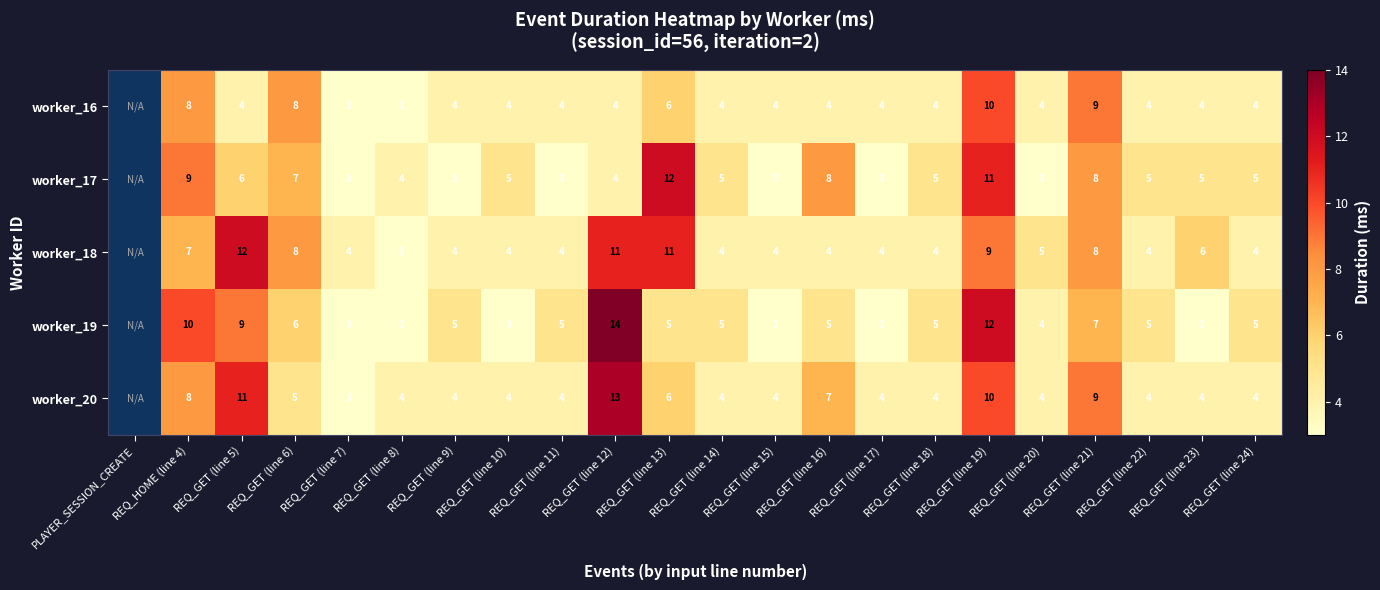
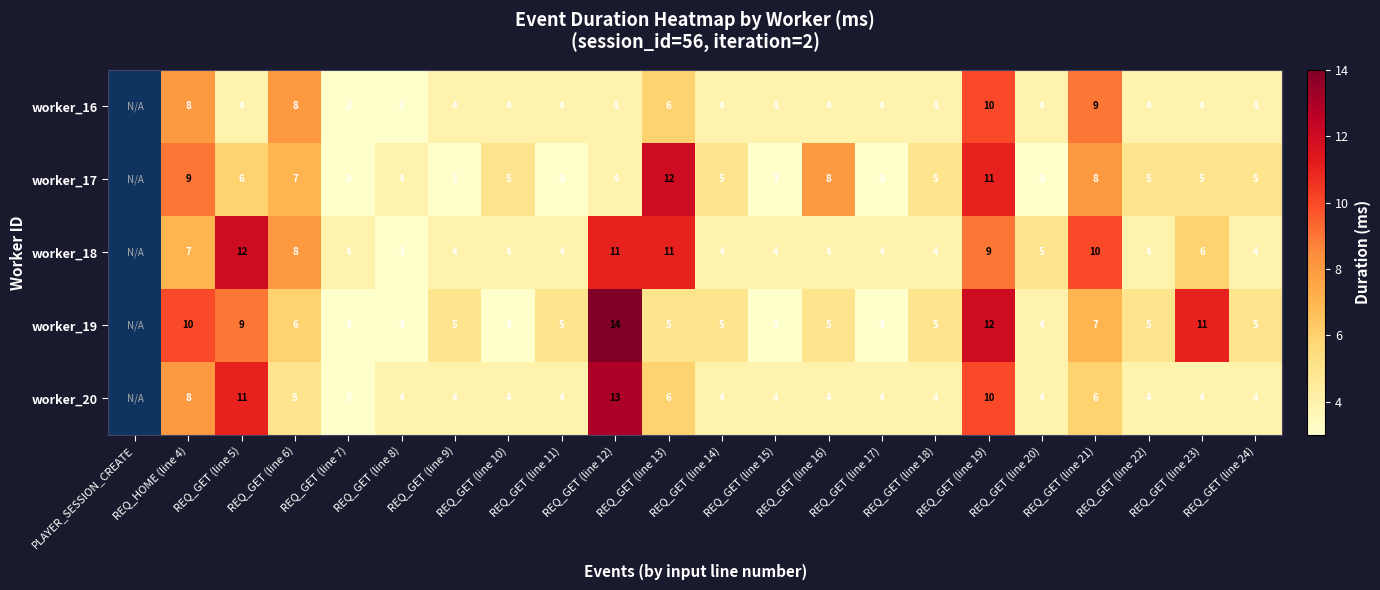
  {
    "worker_16": {
      "REQ_HOME (line 4)": 8,
      "REQ_GET (line 5)": 4,
      "REQ_GET (line 6)": 8,
      "REQ_GET (line 7)": 3,
      "REQ_GET (line 8)": 3,
      "REQ_GET (line 9)": 4,
      "REQ_GET (line 10)": 4,
      "REQ_GET (line 11)": 4,
      "REQ_GET (line 12)": 4,
      "REQ_GET (line 13)": 6,
      "REQ_GET (line 14)": 4,
      "REQ_GET (line 15)": 4,
      "REQ_GET (line 16)": 4,
      "REQ_GET (line 17)": 4,
      "REQ_GET (line 18)": 4,
      "REQ_GET (line 19)": 10,
      "REQ_GET (line 20)": 4,
      "REQ_GET (line 21)": 9,
      "REQ_GET (line 22)": 4,
      "REQ_GET (line 23)": 4,
      "REQ_GET (line 24)": 4
    },
    "worker_17": {
      "REQ_HOME (line 4)": 9,
      "REQ_GET (line 5)": 6,
      "REQ_GET (line 6)": 7,
      "REQ_GET (line 7)": 3,
      "REQ_GET (line 8)": 4,
      "REQ_GET (line 9)": 3,
      "REQ_GET (line 10)": 5,
      "REQ_GET (line 11)": 3,
      "REQ_GET (line 12)": 4,
      "REQ_GET (line 13)": 12,
      "REQ_GET (line 14)": 5,
      "REQ_GET (line 15)": 3,
      "REQ_GET (line 16)": 8,
      "REQ_GET (line 17)": 3,
      "REQ_GET (line 18)": 5,
      "REQ_GET (line 19)": 11,
      "REQ_GET (line 20)": 3,
      "REQ_GET (line 21)": 8,
      "REQ_GET (line 22)": 5,
      "REQ_GET (line 23)": 5,
      "REQ_GET (line 24)": 5
    },
    "worker_18": {
      "REQ_HOME (line 4)": 7,
      "REQ_GET (line 5)": 12,
      "REQ_GET (line 6)": 8,
      "REQ_GET (line 7)": 4,
      "REQ_GET (line 8)": 3,
      "REQ_GET (line 9)": 4,
      "REQ_GET (line 10)": 4,
      "REQ_GET (line 11)": 4,
      "REQ_GET (line 12)": 11,
      "REQ_GET (line 13)": 11,
      "REQ_GET (line 14)": 4,
      "REQ_GET (line 15)": 4,
      "REQ_GET (line 16)": 4,
      "REQ_GET (line 17)": 4,
      "REQ_GET (line 18)": 4,
      "REQ_GET (line 19)": 9,
      "REQ_GET (line 20)": 5,
-     "REQ_GET (line 21)": 8,
+     "REQ_GET (line 21)": 10,
      "REQ_GET (line 22)": 4,
      "REQ_GET (line 23)": 6,
      "REQ_GET (line 24)": 4
    },
    "worker_19": {
      "REQ_HOME (line 4)": 10,
      "REQ_GET (line 5)": 9,
      "REQ_GET (line 6)": 6,
      "REQ_GET (line 7)": 3,
      "REQ_GET (line 8)": 3,
      "REQ_GET (line 9)": 5,
      "REQ_GET (line 10)": 3,
      "REQ_GET (line 11)": 5,
      "REQ_GET (line 12)": 14,
      "REQ_GET (line 13)": 5,
      "REQ_GET (line 14)": 5,
      "REQ_GET (line 15)": 3,
      "REQ_GET (line 16)": 5,
      "REQ_GET (line 17)": 3,
      "REQ_GET (line 18)": 5,
      "REQ_GET (line 19)": 12,
      "REQ_GET (line 20)": 4,
      "REQ_GET (line 21)": 7,
      "REQ_GET (line 22)": 5,
-     "REQ_GET (line 23)": 3,
+     "REQ_GET (line 23)": 11,
      "REQ_GET (line 24)": 5
    },
    "worker_20": {
      "REQ_HOME (line 4)": 8,
      "REQ_GET (line 5)": 11,
      "REQ_GET (line 6)": 5,
      "REQ_GET (line 7)": 3,
      "REQ_GET (line 8)": 4,
      "REQ_GET (line 9)": 4,
      "REQ_GET (line 10)": 4,
      "REQ_GET (line 11)": 4,
      "REQ_GET (line 12)": 13,
      "REQ_GET (line 13)": 6,
      "REQ_GET (line 14)": 4,
      "REQ_GET (line 15)": 4,
-     "REQ_GET (line 16)": 7,
+     "REQ_GET (line 16)": 4,
      "REQ_GET (line 17)": 4,
      "REQ_GET (line 18)": 4,
      "REQ_GET (line 19)": 10,
      "REQ_GET (line 20)": 4,
-     "REQ_GET (line 21)": 9,
+     "REQ_GET (line 21)": 6,
      "REQ_GET (line 22)": 4,
      "REQ_GET (line 23)": 4,
      "REQ_GET (line 24)": 4
    }
  }
